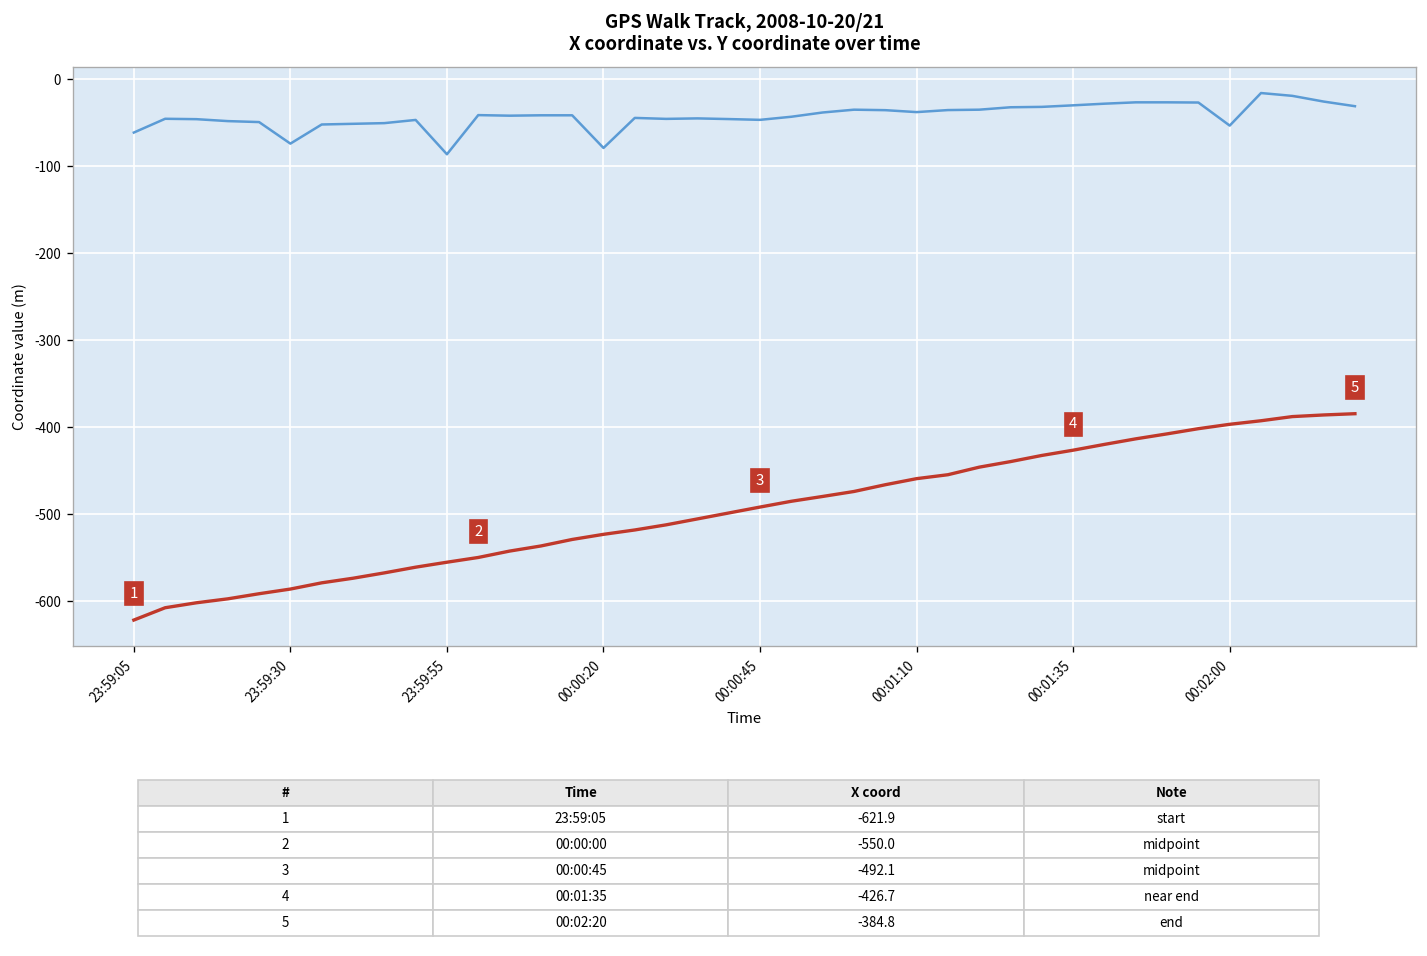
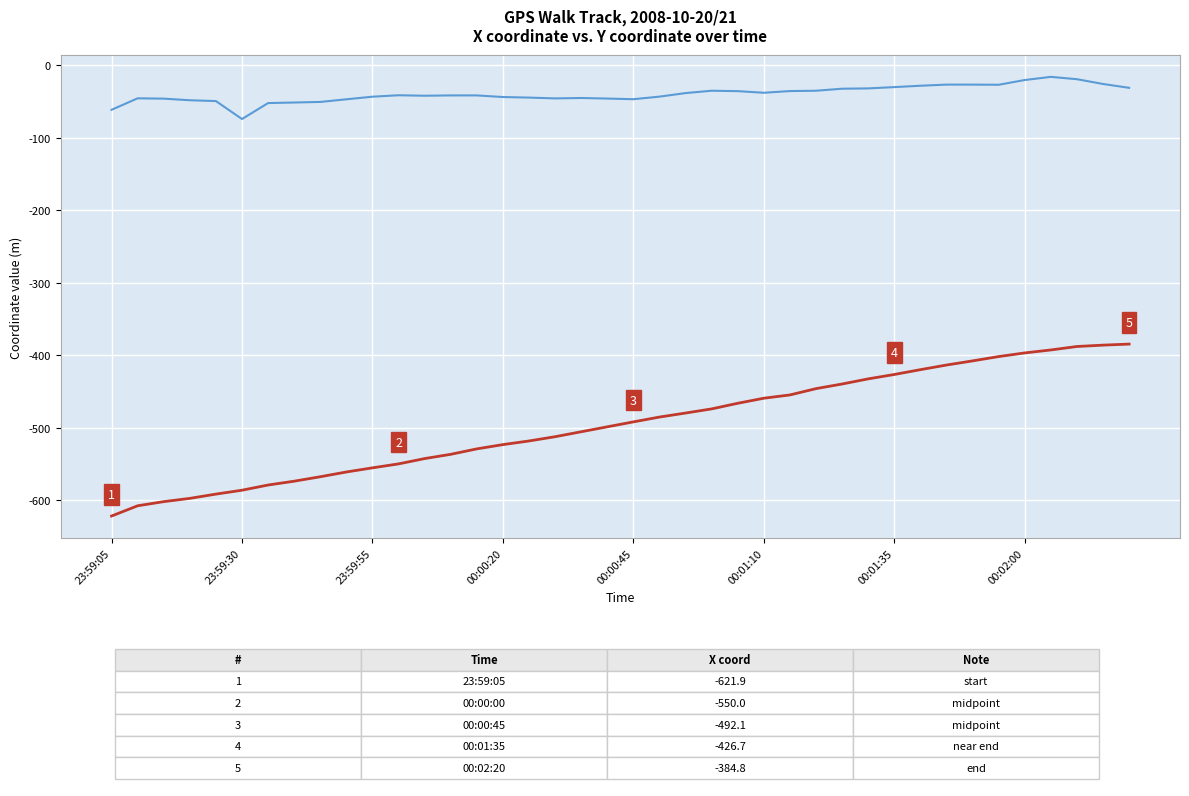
  {
    "y coordinate": {
      "23:59:05": -60,
      "23:59:30": -70,
-     "23:59:55": -90,
-     "00:00:20": -80,
+     "23:59:55": -40,
+     "00:00:20": -40,
      "00:00:45": -50,
      "00:01:10": -40,
      "00:01:35": -30,
-     "00:02:00": -50
+     "00:02:00": -20
    }
  }
